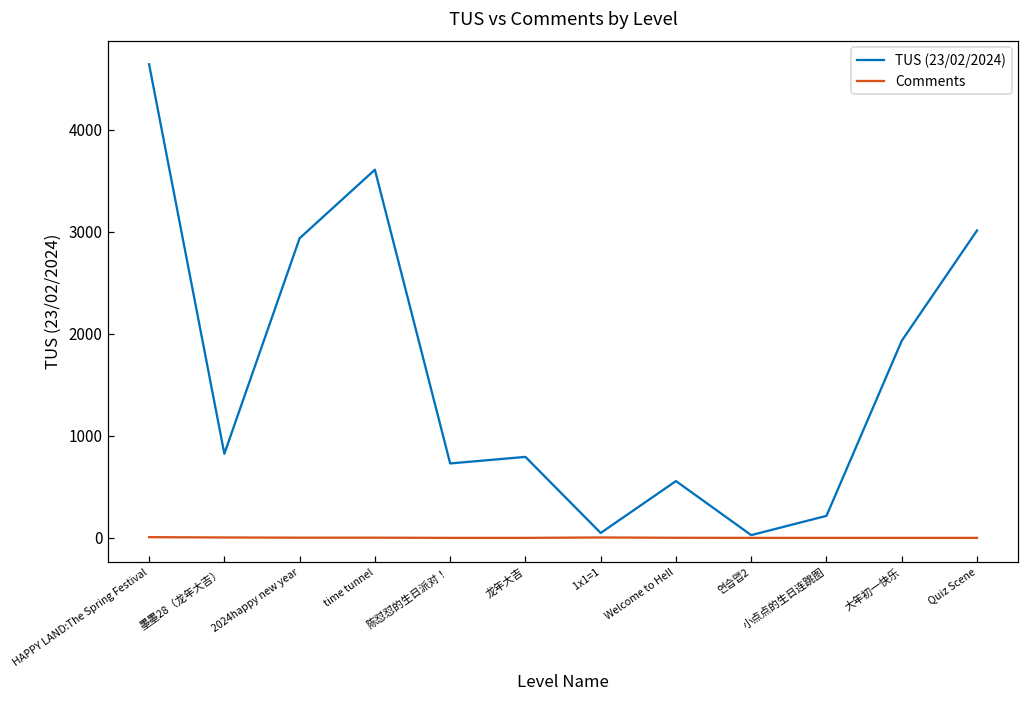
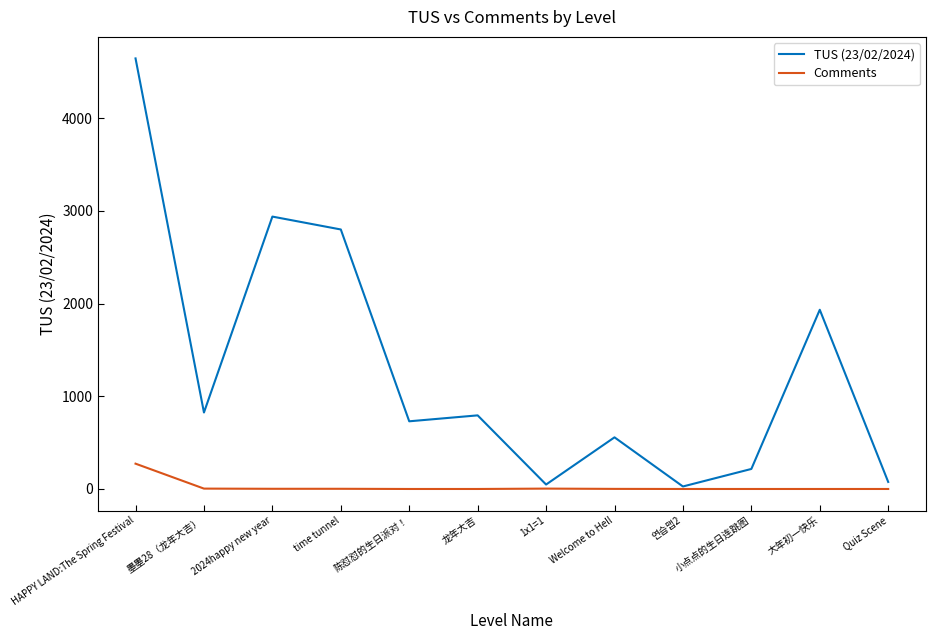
  {
    "TUS (23/02/2024)": {
      "HAPPY LAND:The Spring Festival": 4600,
      "墨墨28（龙年大吉）": 800,
      "2024happy new year": 2900,
-     "time tunnel": 3600,
+     "time tunnel": 2800,
      "陈怼怼的生日派对！": 700,
      "龙年大吉": 800,
      "1x1=1": 0,
      "Welcome to Hell": 600,
      "小点点的生日连跳图": 200,
      "大年初一快乐": 1900,
-     "Quiz Scene": 3000
+     "Quiz Scene": 100
    },
    "Comments": {
-     "HAPPY LAND:The Spring Festival": 0,
+     "HAPPY LAND:The Spring Festival": 300,
      "墨墨28（龙年大吉）": 0,
      "2024happy new year": 0,
      "time tunnel": 0,
      "陈怼怼的生日派对！": 0,
      "龙年大吉": 0,
      "1x1=1": 0,
      "Welcome to Hell": 0,
      "小点点的生日连跳图": 0,
      "大年初一快乐": 0,
      "Quiz Scene": 0
    }
  }
